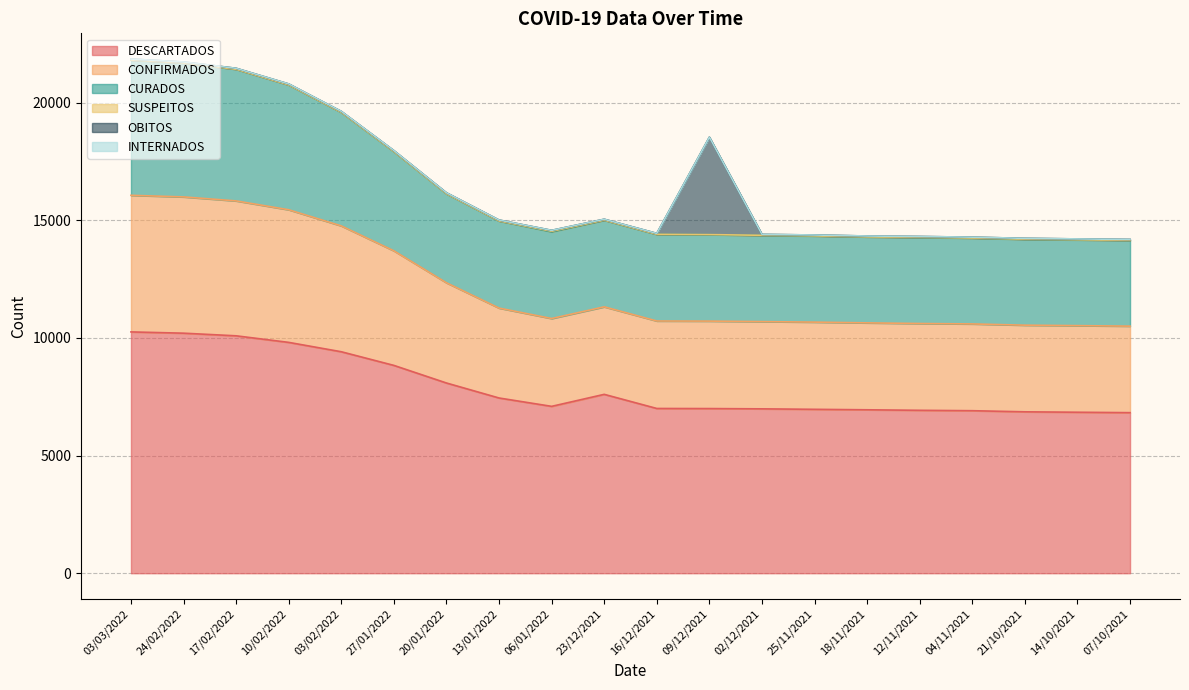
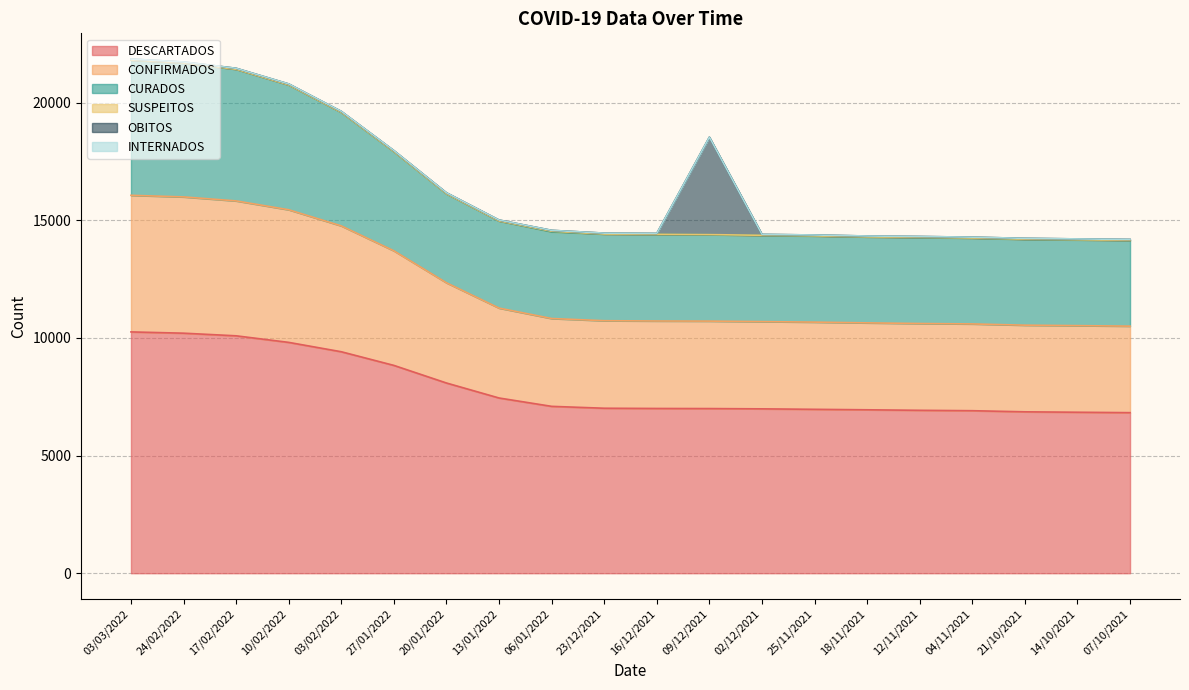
  {
    "DESCARTADOS": {
      "03/03/2022": 10300,
      "24/02/2022": 10200,
      "17/02/2022": 10100,
      "10/02/2022": 9800,
      "03/02/2022": 9400,
      "27/01/2022": 8800,
      "20/01/2022": 8100,
      "13/01/2022": 7400,
      "06/01/2022": 7100,
-     "23/12/2021": 7600,
+     "23/12/2021": 7000,
      "16/12/2021": 7000,
      "09/12/2021": 7000,
      "02/12/2021": 7000,
      "25/11/2021": 7000,
      "18/11/2021": 6900,
      "12/11/2021": 6900,
      "04/11/2021": 6900,
      "21/10/2021": 6900,
      "14/10/2021": 6800,
      "07/10/2021": 6800
    }
  }
